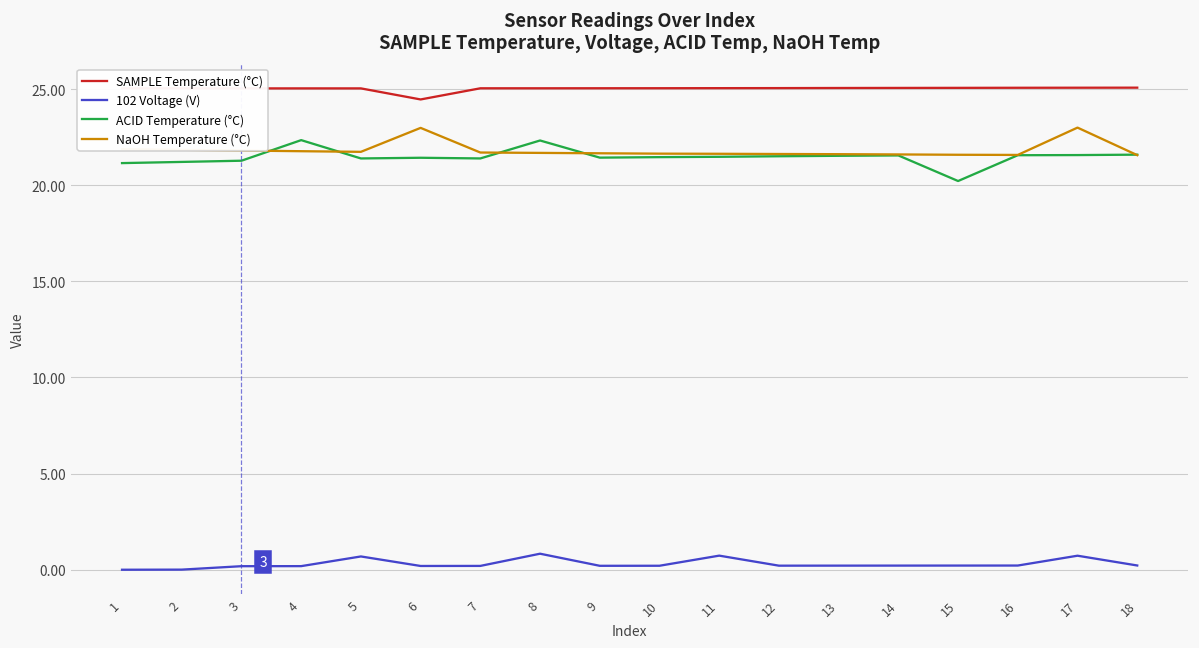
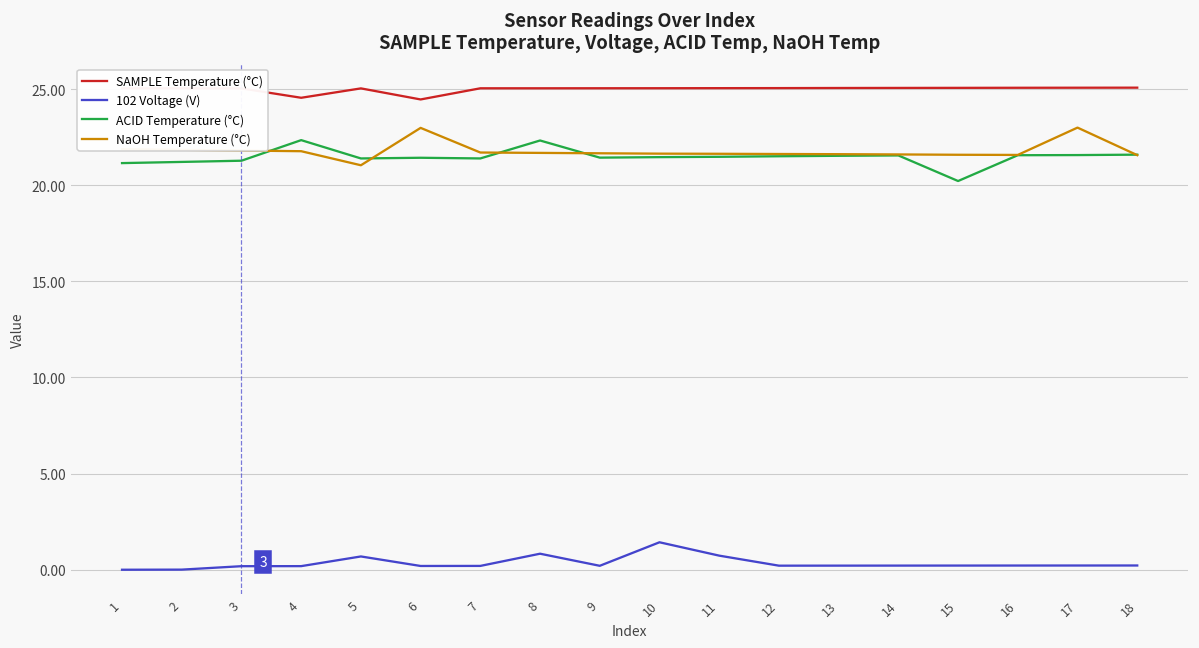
  {
    "SAMPLE Temperature (°C)": {
-     "4": 25.0,
+     "4": 24.5,
      "5": 25.0,
      "6": 24.5,
      "7": 25.0,
      "8": 25.0,
      "9": 25.0,
      "10": 25.0,
      "11": 25.0,
      "12": 25.1,
      "13": 25.1,
      "14": 25.1,
      "15": 25.1,
      "16": 25.1,
      "17": 25.1,
      "18": 25.1
    },
    "102 Voltage (V)": {
      "1": 0.0,
      "2": 0.0,
      "4": 0.2,
      "5": 0.7,
      "6": 0.2,
      "7": 0.2,
      "8": 0.8,
      "9": 0.2,
-     "10": 0.2,
+     "10": 1.4,
      "11": 0.7,
      "12": 0.2,
      "13": 0.2,
      "14": 0.2,
      "15": 0.2,
      "16": 0.2,
-     "17": 0.7,
+     "17": 0.2,
      "18": 0.2
    },
    "ACID Temperature (°C)": {
      "1": 21.1,
      "2": 21.2,
      "3": 21.3,
      "4": 22.3,
      "5": 21.4,
      "6": 21.4,
      "7": 21.4,
      "8": 22.3,
      "9": 21.4,
      "10": 21.5,
      "11": 21.5,
      "15": 20.2,
      "17": 21.6
    },
    "NaOH Temperature (°C)": {
      "1": 21.9,
      "2": 21.8,
      "3": 21.8,
      "4": 21.8,
-     "5": 21.7,
+     "5": 21.0,
      "6": 23.0,
      "7": 21.7,
      "8": 21.7,
      "9": 21.7,
      "10": 21.6,
      "11": 21.6,
      "15": 21.6,
      "17": 23.0
    }
  }
